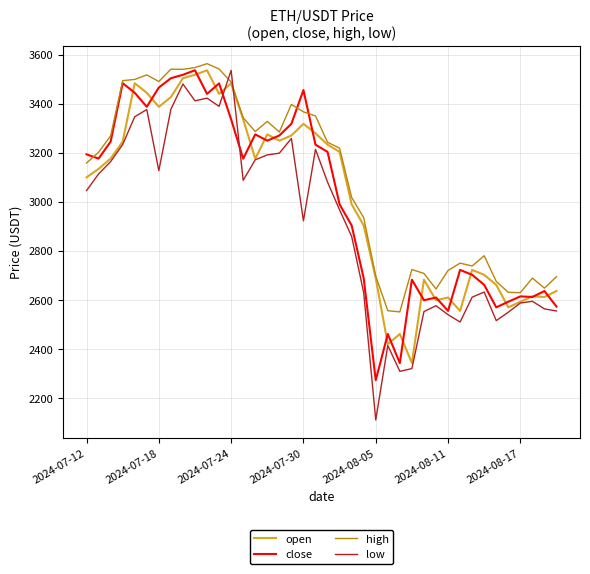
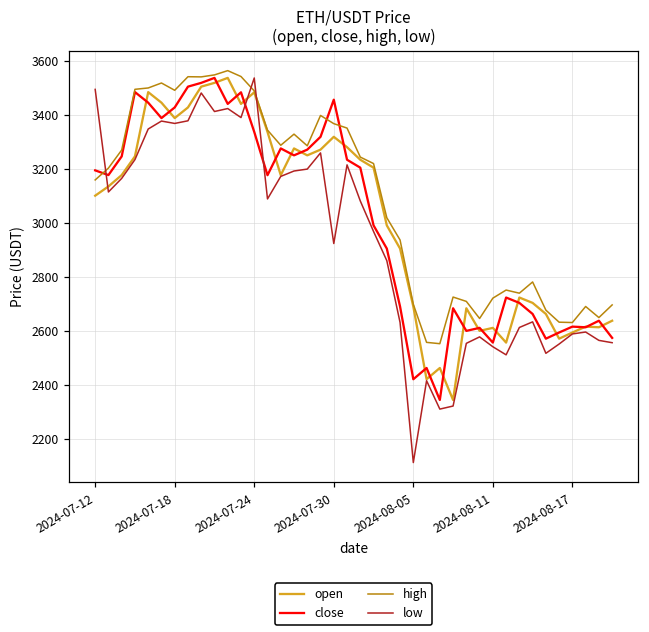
  {
    "close": {
      "2024-07-12": 3190,
-     "2024-07-18": 3470,
+     "2024-07-18": 3430,
      "2024-07-24": 3340,
      "2024-07-30": 3460,
-     "2024-08-05": 2270,
+     "2024-08-05": 2420,
      "2024-08-11": 2560,
      "2024-08-17": 2610
    },
    "low": {
-     "2024-07-12": 3050,
-     "2024-07-18": 3130,
+     "2024-07-12": 3490,
+     "2024-07-18": 3370,
      "2024-07-24": 3540,
      "2024-07-30": 2920,
      "2024-08-05": 2110,
      "2024-08-11": 2540
    }
  }
